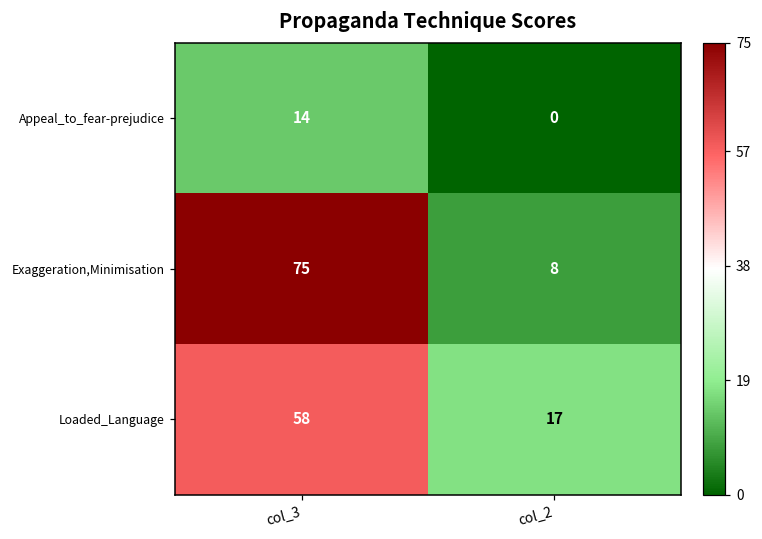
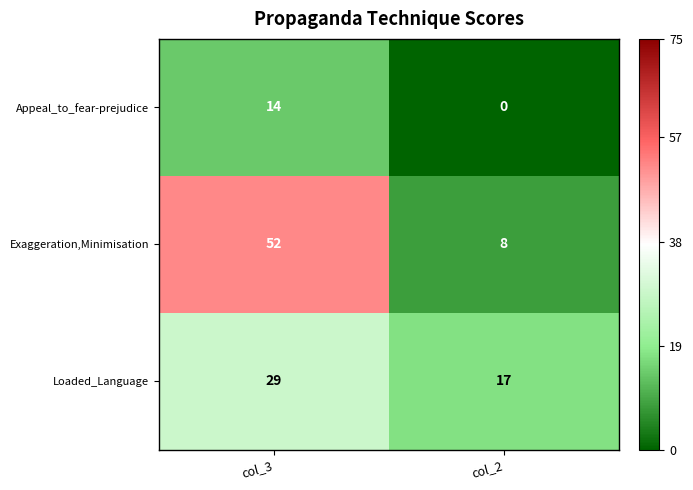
  {
    "Appeal_to_fear-prejudice": {
      "col_3": 14,
      "col_2": 0
    },
    "Exaggeration,Minimisation": {
-     "col_3": 75,
+     "col_3": 52,
      "col_2": 8
    },
    "Loaded_Language": {
-     "col_3": 58,
+     "col_3": 29,
      "col_2": 17
    }
  }
